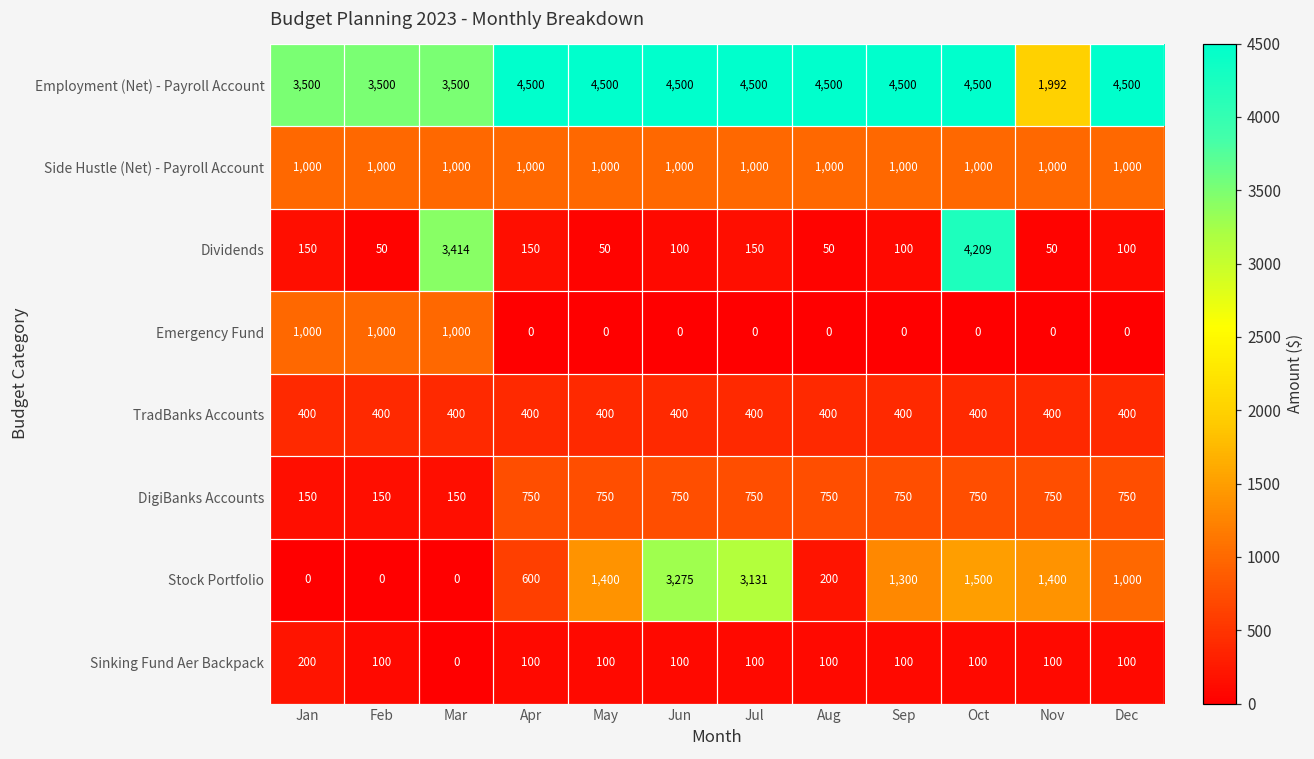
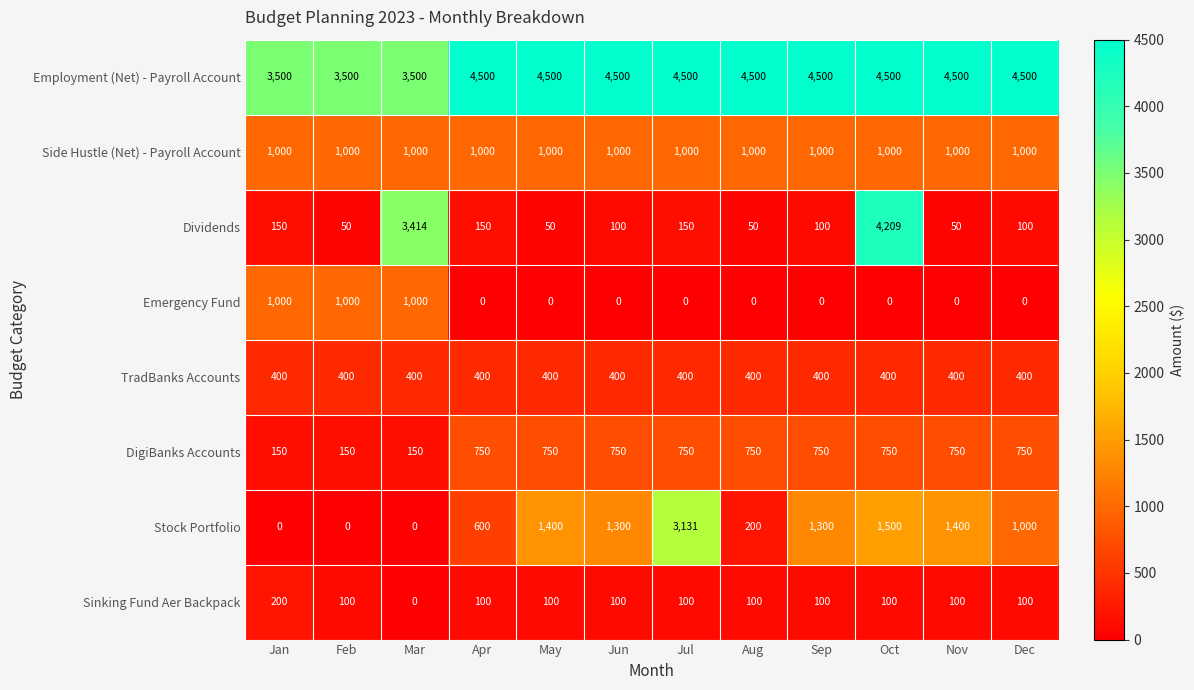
  {
    "Employment (Net) - Payroll Account": {
      "Jan": "3,500",
      "Feb": "3,500",
      "Mar": "3,500",
      "Apr": "4,500",
      "May": "4,500",
      "Jun": "4,500",
      "Jul": "4,500",
      "Aug": "4,500",
      "Sep": "4,500",
      "Oct": "4,500",
-     "Nov": "1,992",
+     "Nov": "4,500",
      "Dec": "4,500"
    },
    "Side Hustle (Net) - Payroll Account": {
      "Jan": "1,000",
      "Feb": "1,000",
      "Mar": "1,000",
      "Apr": "1,000",
      "May": "1,000",
      "Jun": "1,000",
      "Jul": "1,000",
      "Aug": "1,000",
      "Sep": "1,000",
      "Oct": "1,000",
      "Nov": "1,000",
      "Dec": "1,000"
    },
    "Dividends": {
      "Jan": "150",
      "Feb": "50",
      "Mar": "3,414",
      "Apr": "150",
      "May": "50",
      "Jun": "100",
      "Jul": "150",
      "Aug": "50",
      "Sep": "100",
      "Oct": "4,209",
      "Nov": "50",
      "Dec": "100"
    },
    "Emergency Fund": {
      "Jan": "1,000",
      "Feb": "1,000",
      "Mar": "1,000",
      "Apr": "0",
      "May": "0",
      "Jun": "0",
      "Jul": "0",
      "Aug": "0",
      "Sep": "0",
      "Oct": "0",
      "Nov": "0",
      "Dec": "0"
    },
    "TradBanks Accounts": {
      "Jan": "400",
      "Feb": "400",
      "Mar": "400",
      "Apr": "400",
      "May": "400",
      "Jun": "400",
      "Jul": "400",
      "Aug": "400",
      "Sep": "400",
      "Oct": "400",
      "Nov": "400",
      "Dec": "400"
    },
    "DigiBanks Accounts": {
      "Jan": "150",
      "Feb": "150",
      "Mar": "150",
      "Apr": "750",
      "May": "750",
      "Jun": "750",
      "Jul": "750",
      "Aug": "750",
      "Sep": "750",
      "Oct": "750",
      "Nov": "750",
      "Dec": "750"
    },
    "Stock Portfolio": {
      "Jan": "0",
      "Feb": "0",
      "Mar": "0",
      "Apr": "600",
      "May": "1,400",
-     "Jun": "3,275",
+     "Jun": "1,300",
      "Jul": "3,131",
      "Aug": "200",
      "Sep": "1,300",
      "Oct": "1,500",
      "Nov": "1,400",
      "Dec": "1,000"
    },
    "Sinking Fund Aer Backpack": {
      "Jan": "200",
      "Feb": "100",
      "Mar": "0",
      "Apr": "100",
      "May": "100",
      "Jun": "100",
      "Jul": "100",
      "Aug": "100",
      "Sep": "100",
      "Oct": "100",
      "Nov": "100",
      "Dec": "100"
    }
  }
